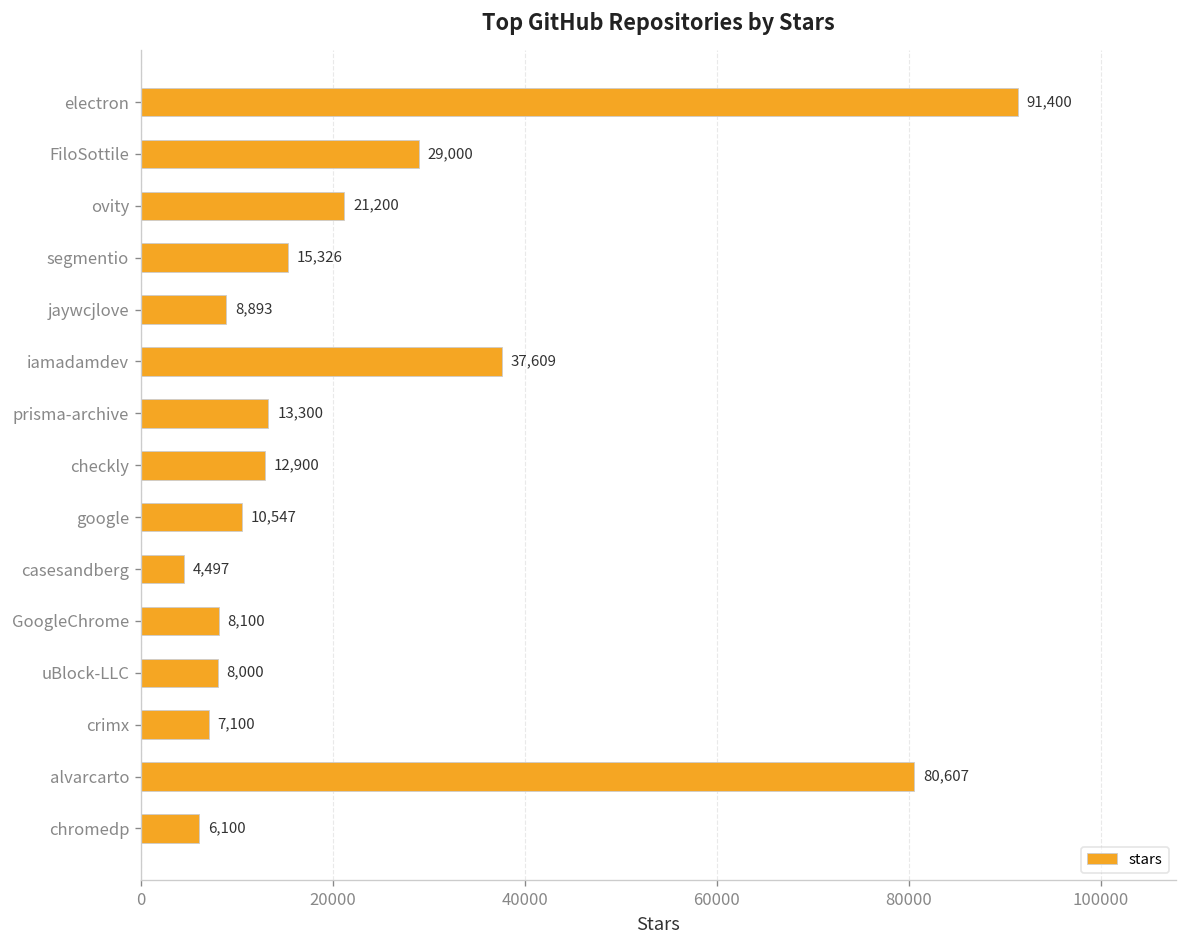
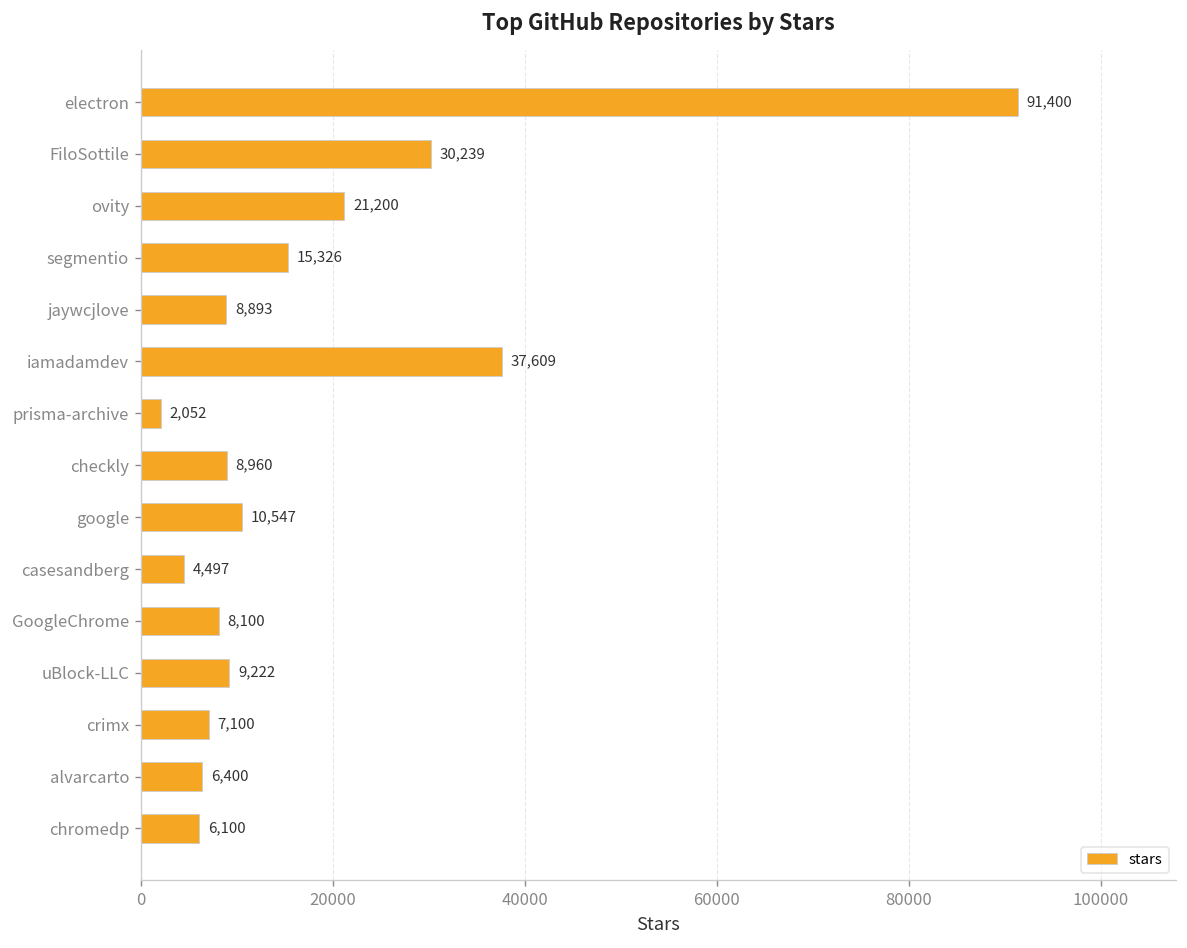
  {
    "electron": "91,400",
-   "FiloSottile": "29,000",
+   "FiloSottile": "30,239",
    "ovity": "21,200",
    "segmentio": "15,326",
    "jaywcjlove": "8,893",
    "iamadamdev": "37,609",
-   "prisma-archive": "13,300",
-   "checkly": "12,900",
+   "prisma-archive": "2,052",
+   "checkly": "8,960",
    "google": "10,547",
    "casesandberg": "4,497",
    "GoogleChrome": "8,100",
-   "uBlock-LLC": "8,000",
+   "uBlock-LLC": "9,222",
    "crimx": "7,100",
-   "alvarcarto": "80,607",
+   "alvarcarto": "6,400",
    "chromedp": "6,100"
  }
